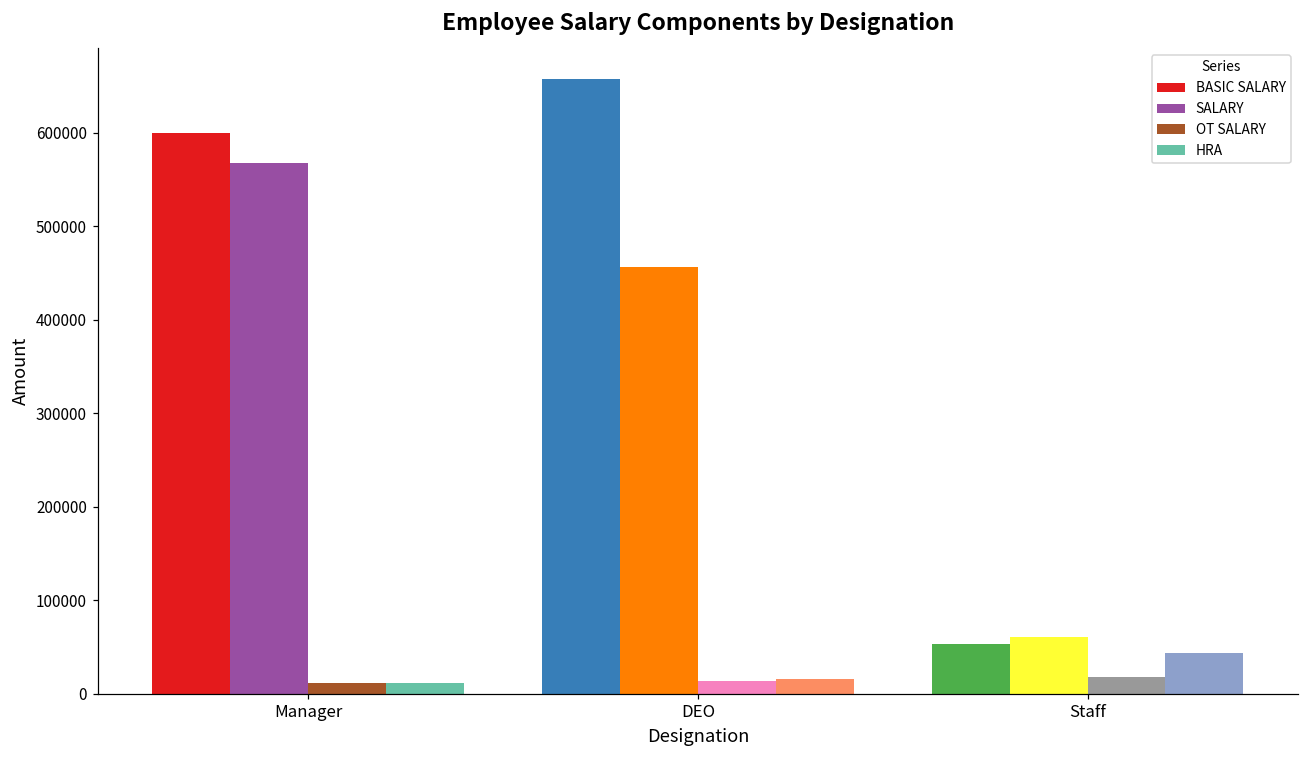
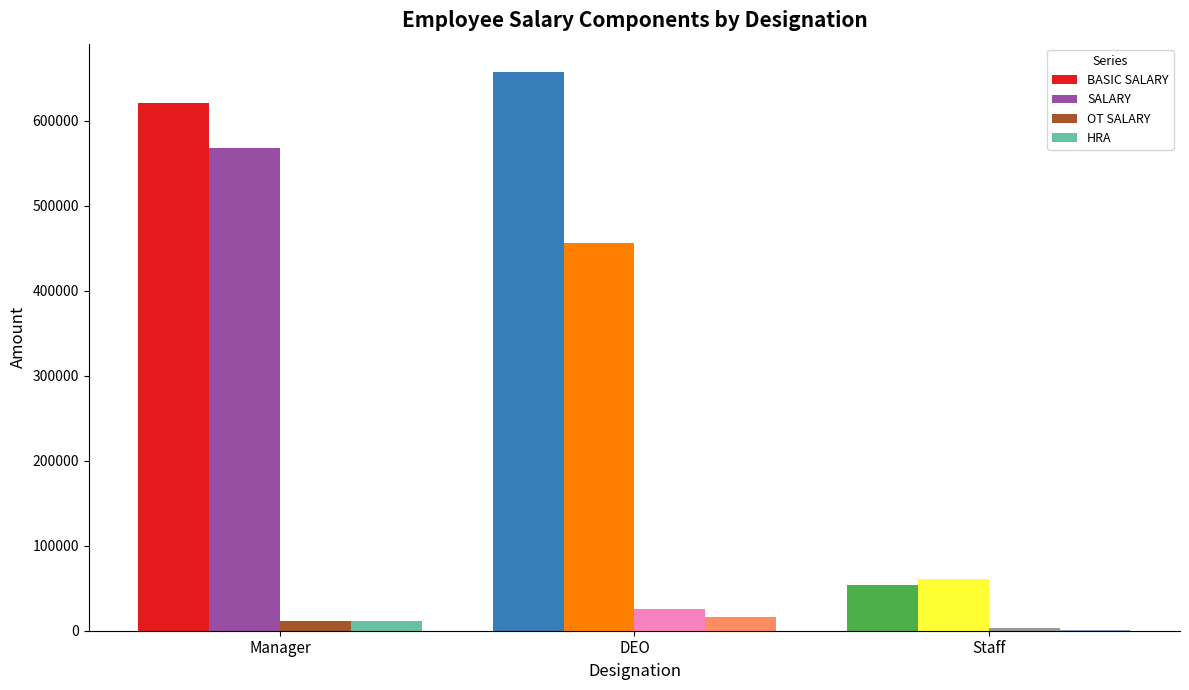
  {
    "BASIC SALARY": {
-     "Manager": 600000,
+     "Manager": 620000,
      "DEO": 660000,
      "Staff": 50000
    },
    "SALARY": {
      "Manager": 570000,
      "DEO": 460000,
      "Staff": 60000
    },
    "OT SALARY": {
      "Manager": 10000,
-     "DEO": 10000,
-     "Staff": 20000
+     "DEO": 30000,
+     "Staff": 0
    },
    "HRA": {
      "Manager": 10000,
      "DEO": 20000,
-     "Staff": 40000
+     "Staff": 0
    }
  }
